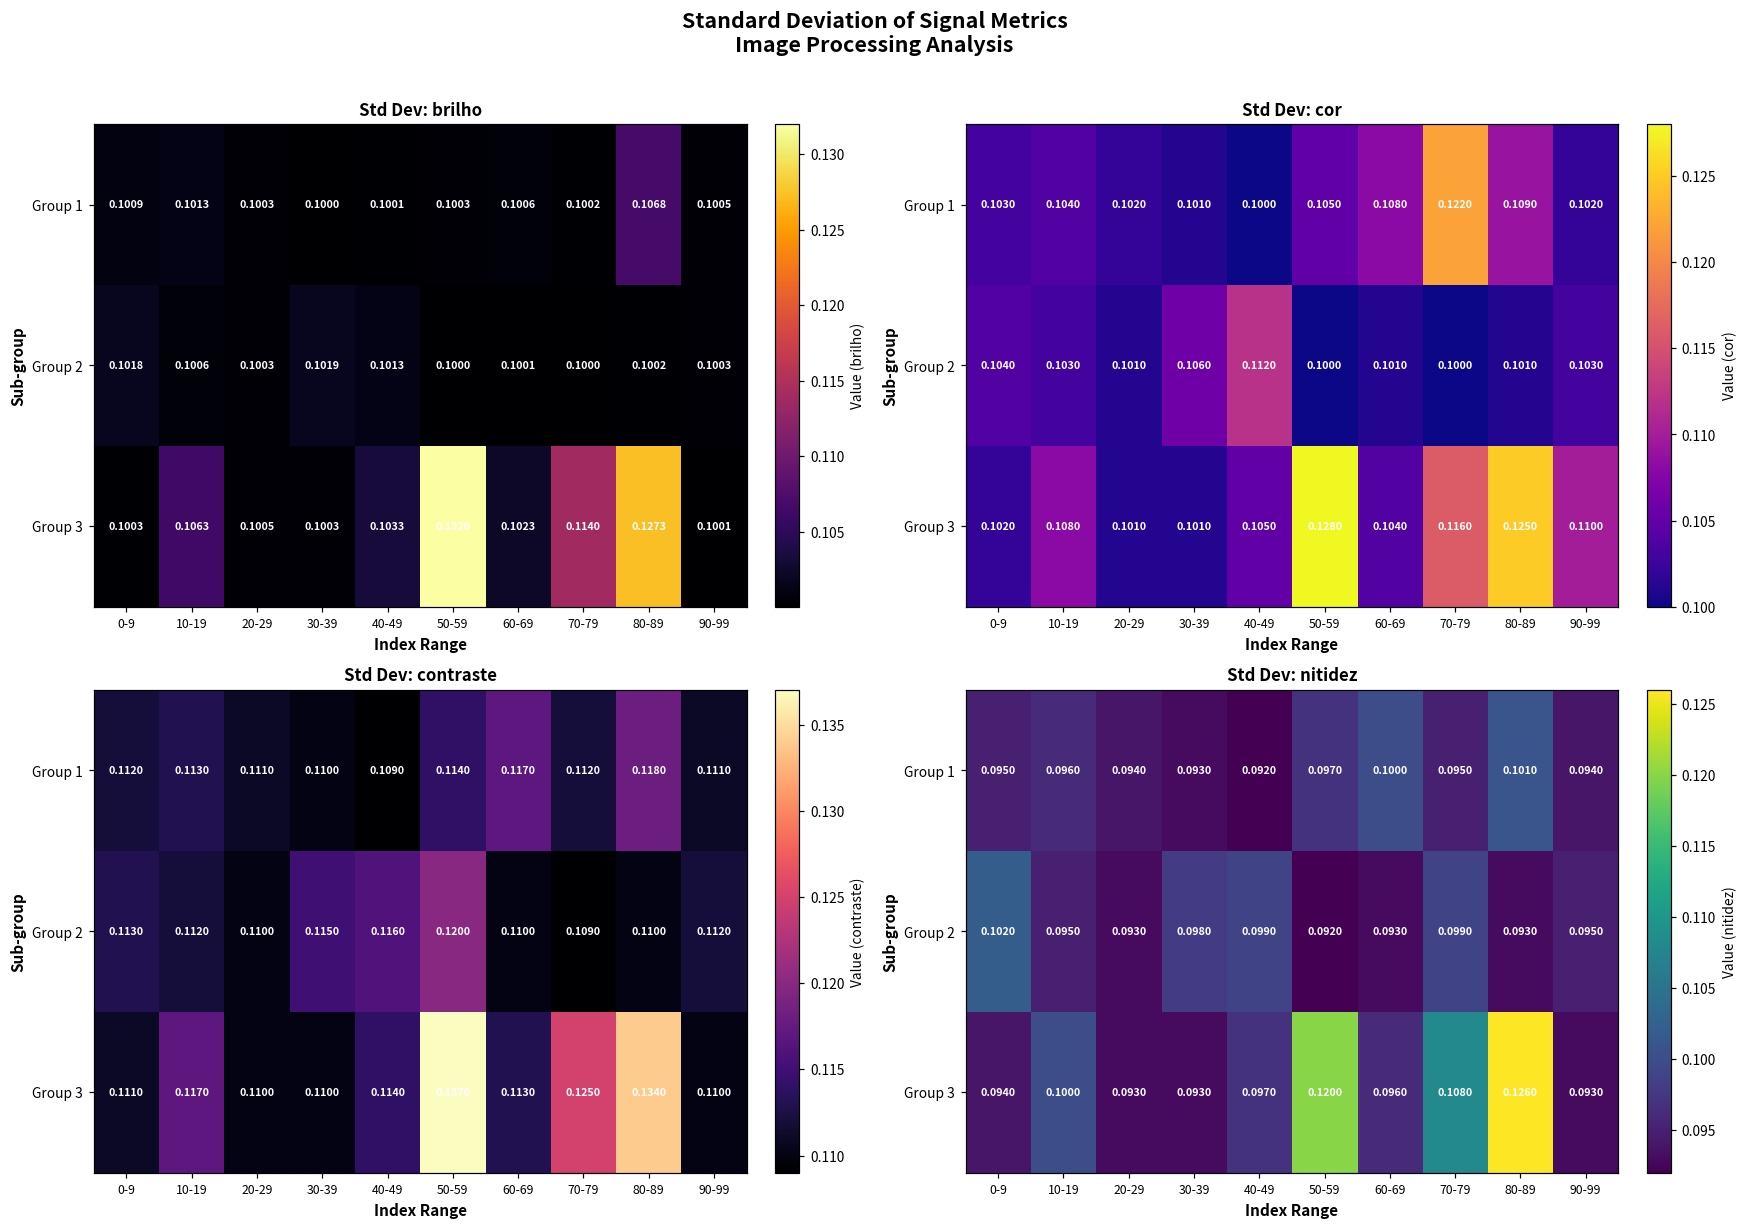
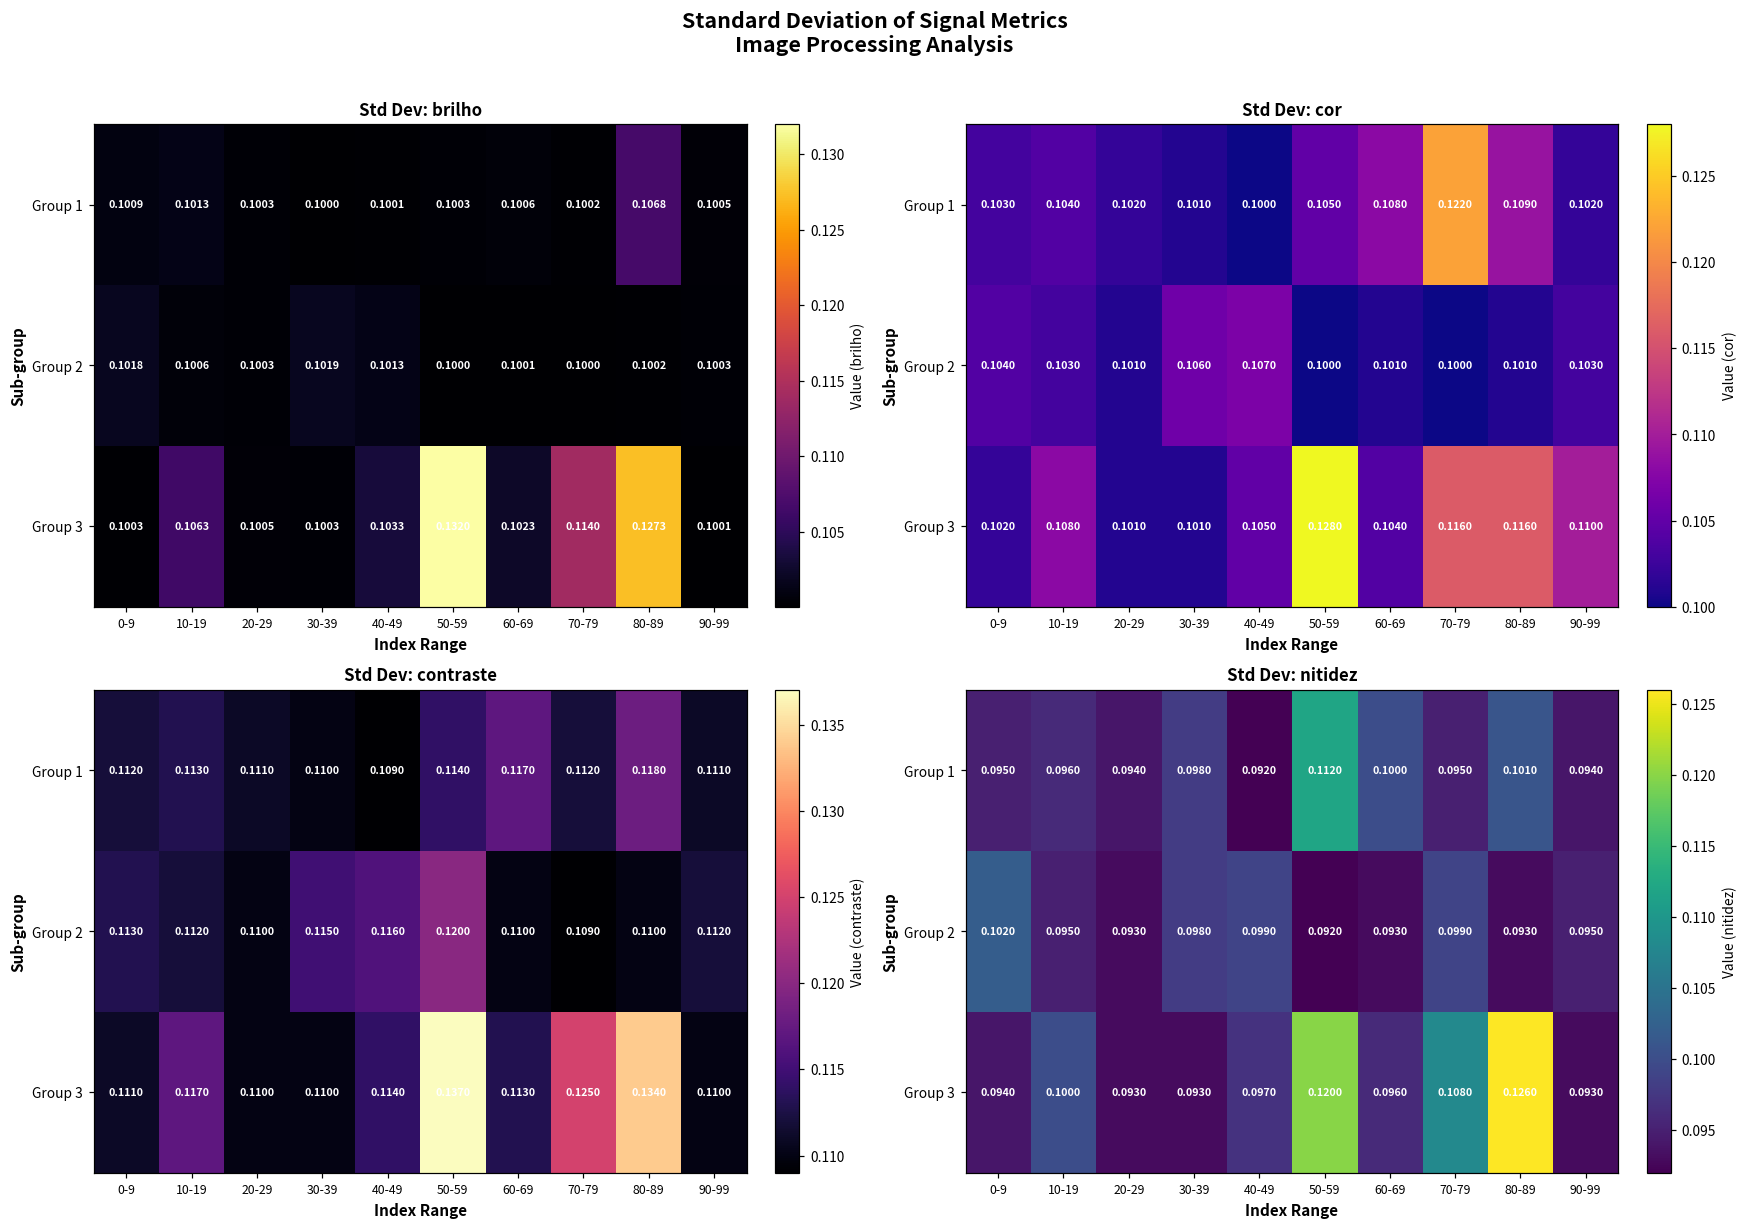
  {
    "Std Dev: brilho": {
      "Group 1": {
        "0-9": 0.1009,
        "10-19": 0.1013,
        "20-29": 0.1003,
        "30-39": 0.1000,
        "40-49": 0.1001,
        "50-59": 0.1003,
        "60-69": 0.1006,
        "70-79": 0.1002,
        "80-89": 0.1068,
        "90-99": 0.1005
      },
      "Group 2": {
        "0-9": 0.1018,
        "10-19": 0.1006,
        "20-29": 0.1003,
        "30-39": 0.1019,
        "40-49": 0.1013,
        "50-59": 0.1000,
        "60-69": 0.1001,
        "70-79": 0.1000,
        "80-89": 0.1002,
        "90-99": 0.1003
      },
      "Group 3": {
        "0-9": 0.1003,
        "10-19": 0.1063,
        "20-29": 0.1005,
        "30-39": 0.1003,
        "40-49": 0.1033,
        "50-59": 0.1320,
        "60-69": 0.1023,
        "70-79": 0.1140,
        "80-89": 0.1273,
        "90-99": 0.1001
      }
    },
    "Std Dev: cor": {
      "Group 1": {
        "0-9": 0.1030,
        "10-19": 0.1040,
        "20-29": 0.1020,
        "30-39": 0.1010,
        "40-49": 0.1000,
        "50-59": 0.1050,
        "60-69": 0.1080,
        "70-79": 0.1220,
        "80-89": 0.1090,
        "90-99": 0.1020
      },
      "Group 2": {
        "0-9": 0.1040,
        "10-19": 0.1030,
        "20-29": 0.1010,
        "30-39": 0.1060,
-       "40-49": 0.1120,
+       "40-49": 0.1070,
        "50-59": 0.1000,
        "60-69": 0.1010,
        "70-79": 0.1000,
        "80-89": 0.1010,
        "90-99": 0.1030
      },
      "Group 3": {
        "0-9": 0.1020,
        "10-19": 0.1080,
        "20-29": 0.1010,
        "30-39": 0.1010,
        "40-49": 0.1050,
        "50-59": 0.1280,
        "60-69": 0.1040,
        "70-79": 0.1160,
-       "80-89": 0.1250,
+       "80-89": 0.1160,
        "90-99": 0.1100
      }
    },
    "Std Dev: contraste": {
      "Group 1": {
        "0-9": 0.1120,
        "10-19": 0.1130,
        "20-29": 0.1110,
        "30-39": 0.1100,
        "40-49": 0.1090,
        "50-59": 0.1140,
        "60-69": 0.1170,
        "70-79": 0.1120,
        "80-89": 0.1180,
        "90-99": 0.1110
      },
      "Group 2": {
        "0-9": 0.1130,
        "10-19": 0.1120,
        "20-29": 0.1100,
        "30-39": 0.1150,
        "40-49": 0.1160,
        "50-59": 0.1200,
        "60-69": 0.1100,
        "70-79": 0.1090,
        "80-89": 0.1100,
        "90-99": 0.1120
      },
      "Group 3": {
        "0-9": 0.1110,
        "10-19": 0.1170,
        "20-29": 0.1100,
        "30-39": 0.1100,
        "40-49": 0.1140,
        "50-59": 0.1370,
        "60-69": 0.1130,
        "70-79": 0.1250,
        "80-89": 0.1340,
        "90-99": 0.1100
      }
    },
    "Std Dev: nitidez": {
      "Group 1": {
        "0-9": 0.0950,
        "10-19": 0.0960,
        "20-29": 0.0940,
-       "30-39": 0.0930,
+       "30-39": 0.0980,
        "40-49": 0.0920,
-       "50-59": 0.0970,
+       "50-59": 0.1120,
        "60-69": 0.1000,
        "70-79": 0.0950,
        "80-89": 0.1010,
        "90-99": 0.0940
      },
      "Group 2": {
        "0-9": 0.1020,
        "10-19": 0.0950,
        "20-29": 0.0930,
        "30-39": 0.0980,
        "40-49": 0.0990,
        "50-59": 0.0920,
        "60-69": 0.0930,
        "70-79": 0.0990,
        "80-89": 0.0930,
        "90-99": 0.0950
      },
      "Group 3": {
        "0-9": 0.0940,
        "10-19": 0.1000,
        "20-29": 0.0930,
        "30-39": 0.0930,
        "40-49": 0.0970,
        "50-59": 0.1200,
        "60-69": 0.0960,
        "70-79": 0.1080,
        "80-89": 0.1260,
        "90-99": 0.0930
      }
    }
  }
